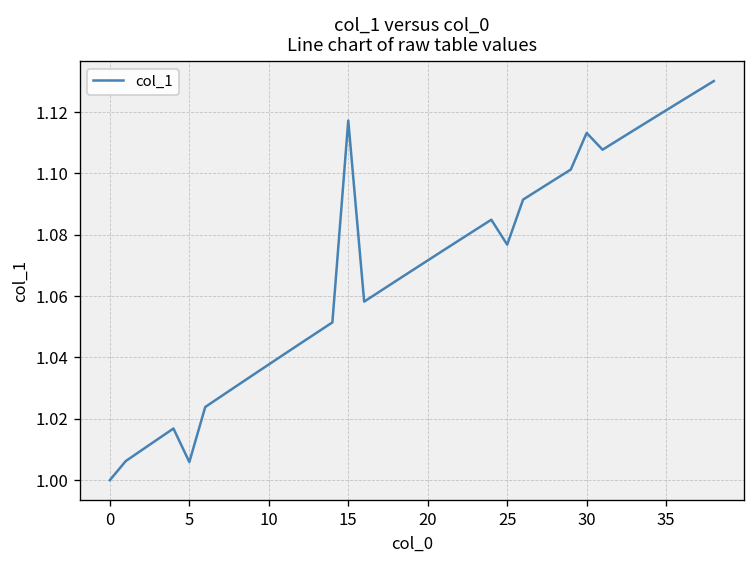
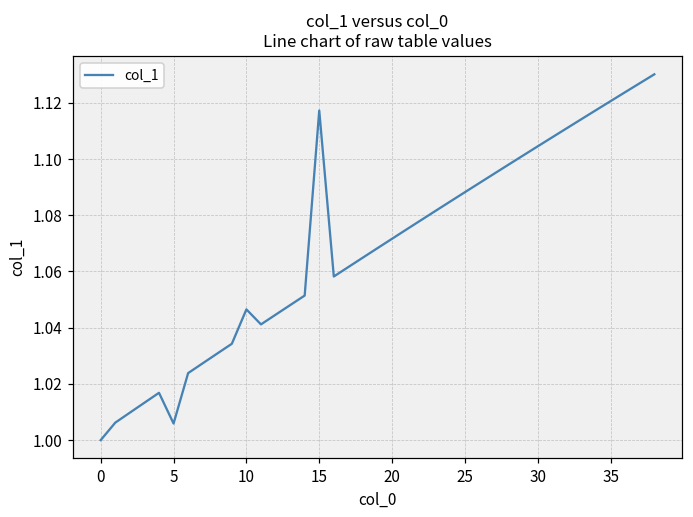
  {
    "0": 1.000,
    "5": 1.006,
-   "10": 1.038,
+   "10": 1.047,
    "15": 1.117,
    "20": 1.072,
-   "25": 1.077,
-   "30": 1.113,
+   "25": 1.088,
+   "30": 1.105,
    "35": 1.121
  }
